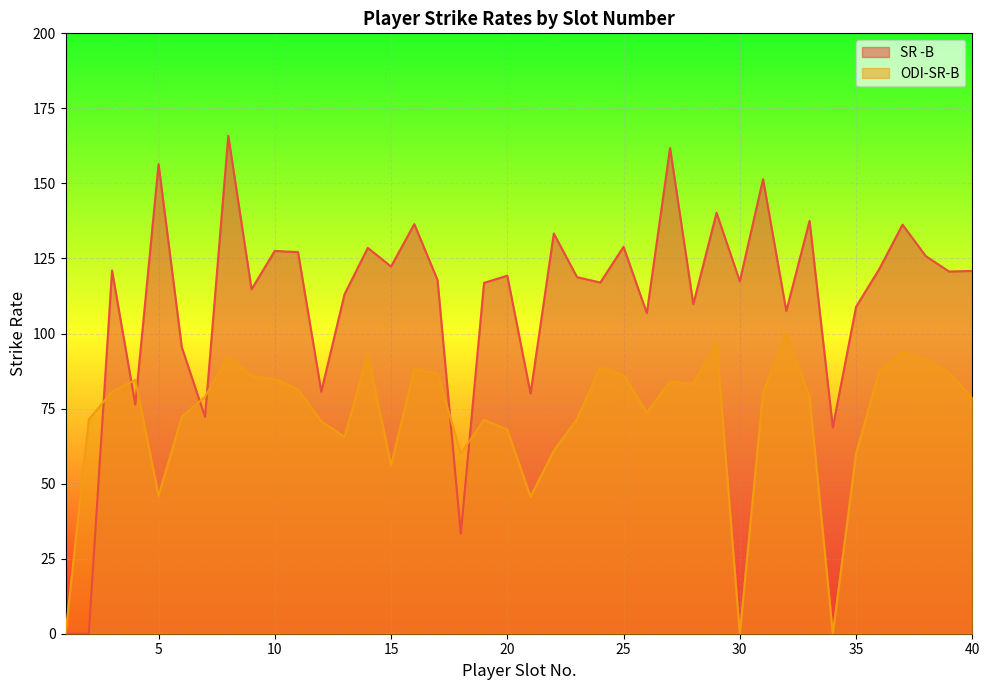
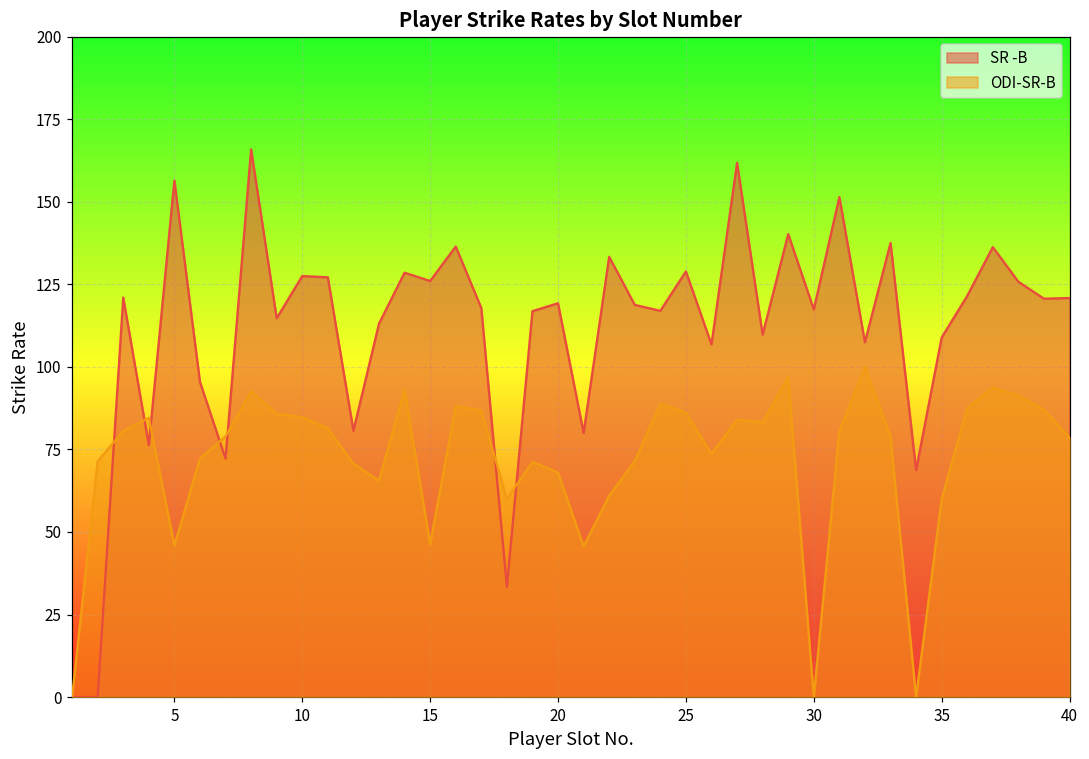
  {
    "SR -B": {
      "5": 156,
      "10": 128,
-     "15": 122,
+     "15": 126,
      "20": 119,
      "25": 129,
      "30": 117,
      "35": 109,
      "40": 121
    },
    "ODI-SR-B": {
      "5": 46,
      "10": 85,
-     "15": 56,
+     "15": 46,
      "20": 68,
      "25": 86,
      "30": 0,
      "35": 60,
      "40": 79
    }
  }
